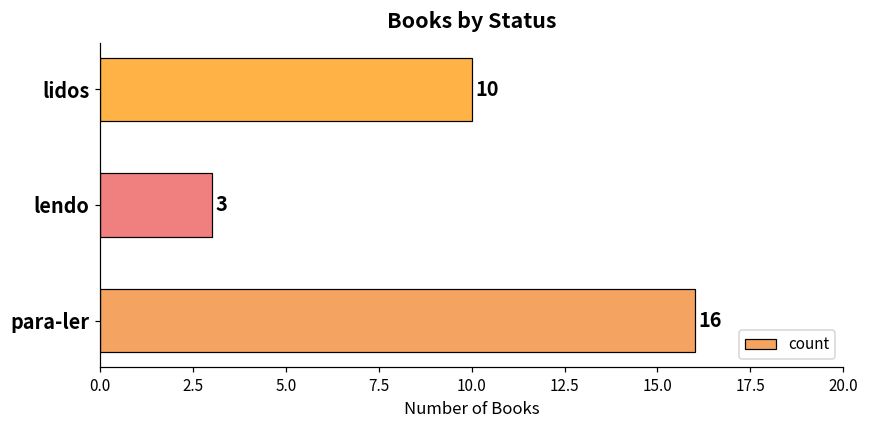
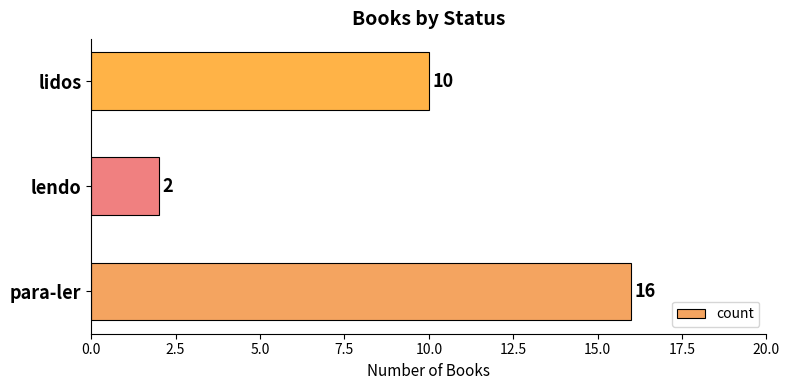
  {
    "lidos": 10,
-   "lendo": 3,
+   "lendo": 2,
    "para-ler": 16
  }
